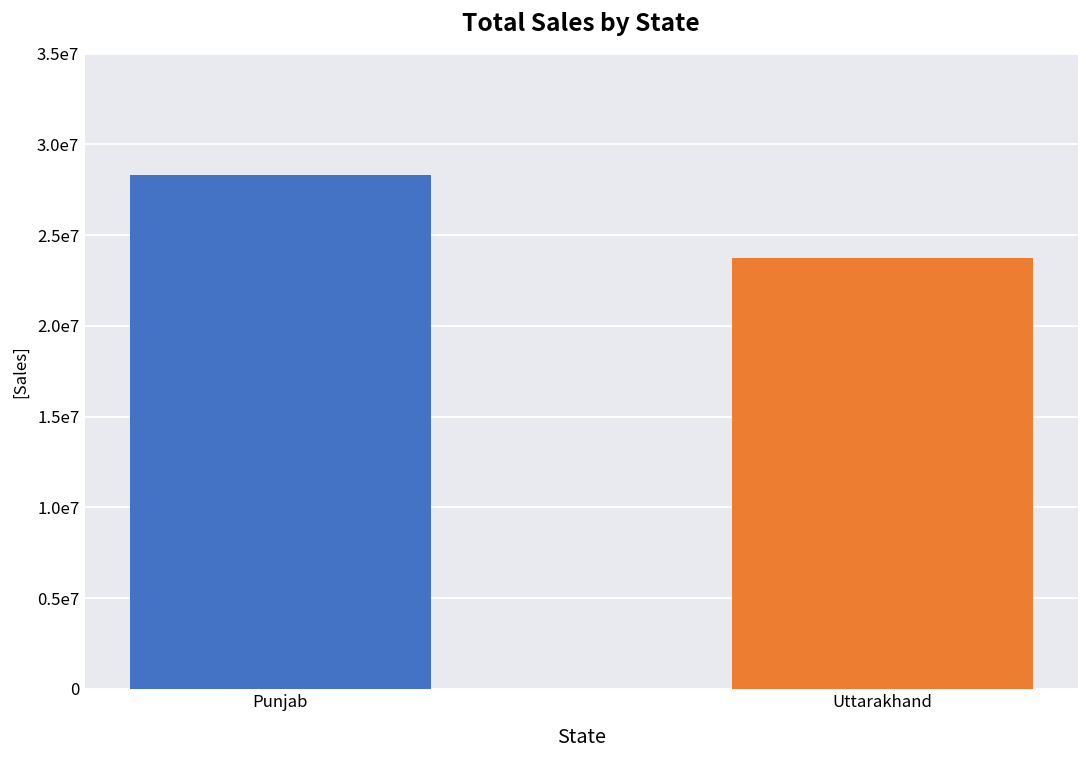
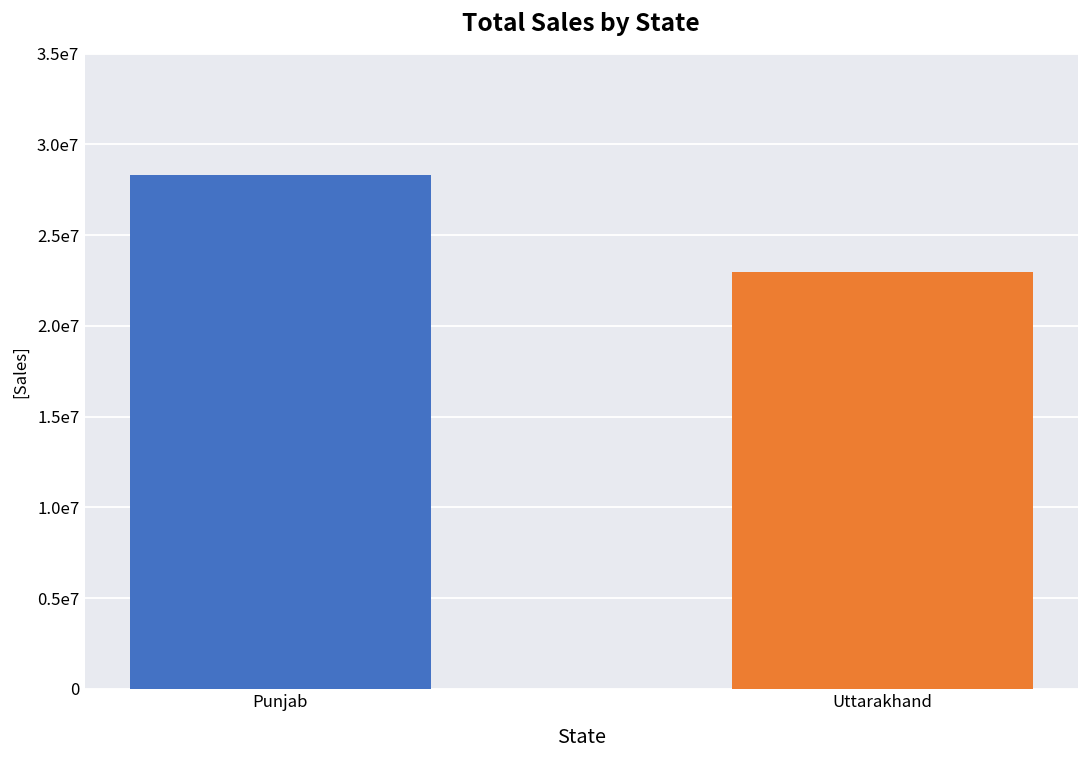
  {
    "Punjab": 28300000,
-   "Uttarakhand": 23800000
+   "Uttarakhand": 23000000
  }
